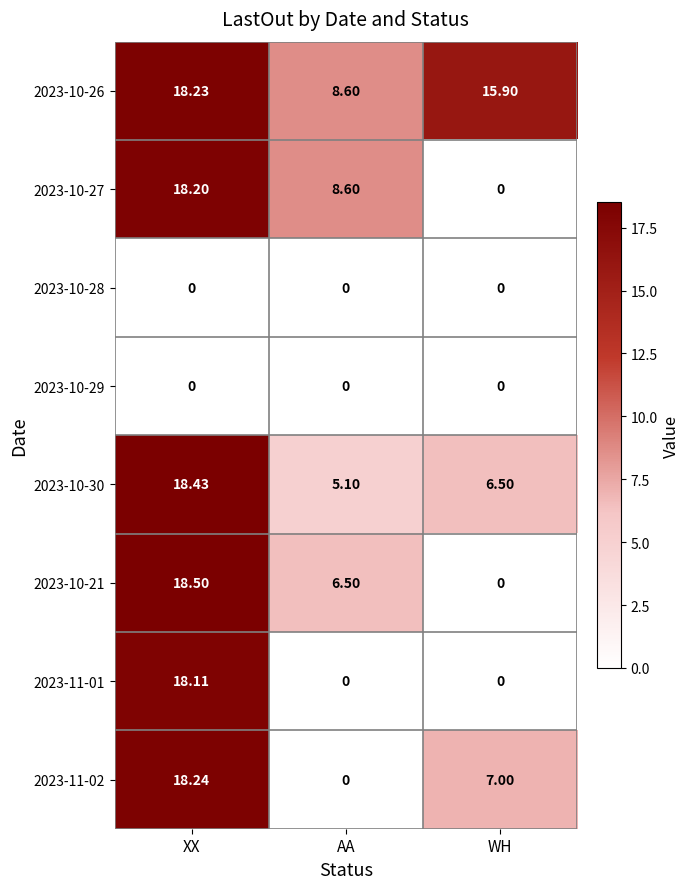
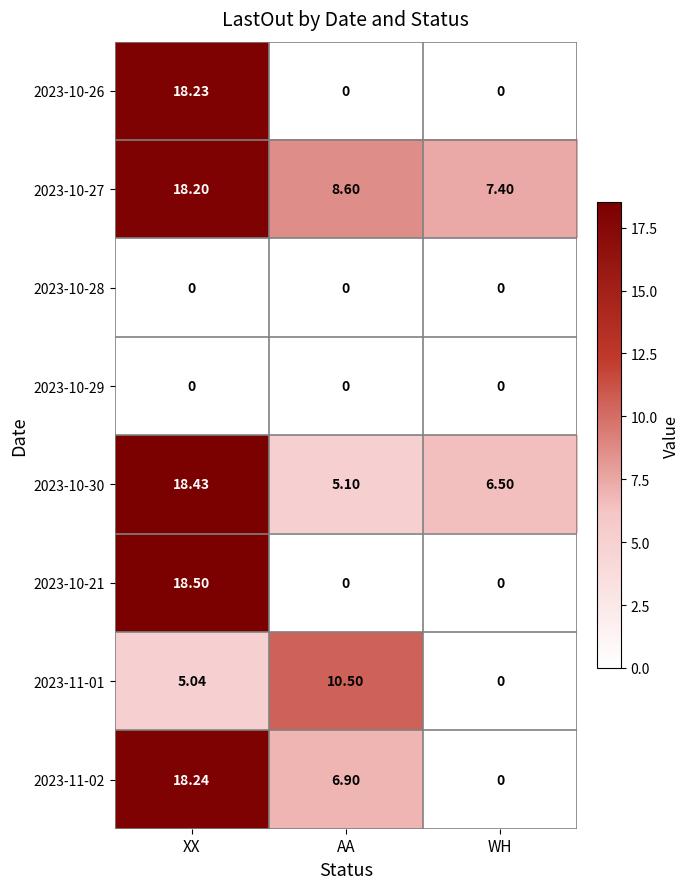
  {
    "2023-10-26": {
      "XX": 18.23,
-     "AA": 8.60,
-     "WH": 15.90
+     "AA": 0,
+     "WH": 0
    },
    "2023-10-27": {
      "XX": 18.20,
      "AA": 8.60,
-     "WH": 0
+     "WH": 7.40
    },
    "2023-10-28": {
      "XX": 0,
      "AA": 0,
      "WH": 0
    },
    "2023-10-29": {
      "XX": 0,
      "AA": 0,
      "WH": 0
    },
    "2023-10-30": {
      "XX": 18.43,
      "AA": 5.10,
      "WH": 6.50
    },
    "2023-10-21": {
      "XX": 18.50,
-     "AA": 6.50,
+     "AA": 0,
      "WH": 0
    },
    "2023-11-01": {
-     "XX": 18.11,
-     "AA": 0,
+     "XX": 5.04,
+     "AA": 10.50,
      "WH": 0
    },
    "2023-11-02": {
      "XX": 18.24,
-     "AA": 0,
-     "WH": 7.00
+     "AA": 6.90,
+     "WH": 0
    }
  }
